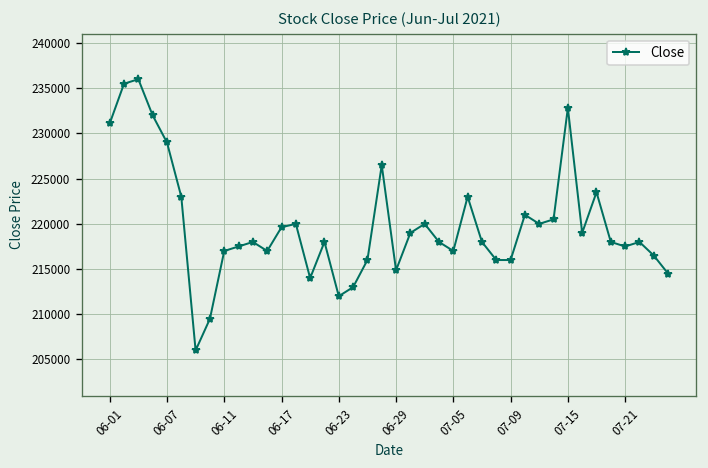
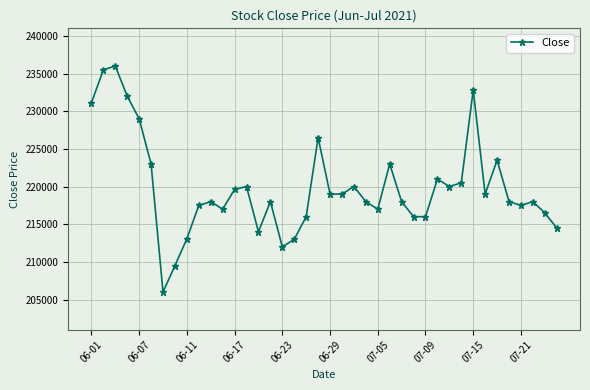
  {
    "06-01": 231000,
    "06-07": 229000,
-   "06-11": 217000,
+   "06-11": 213000,
    "06-17": 220000,
    "06-23": 212000,
-   "06-29": 215000,
+   "06-29": 219000,
    "07-05": 217000,
    "07-09": 216000,
    "07-15": 233000,
    "07-21": 218000
  }
